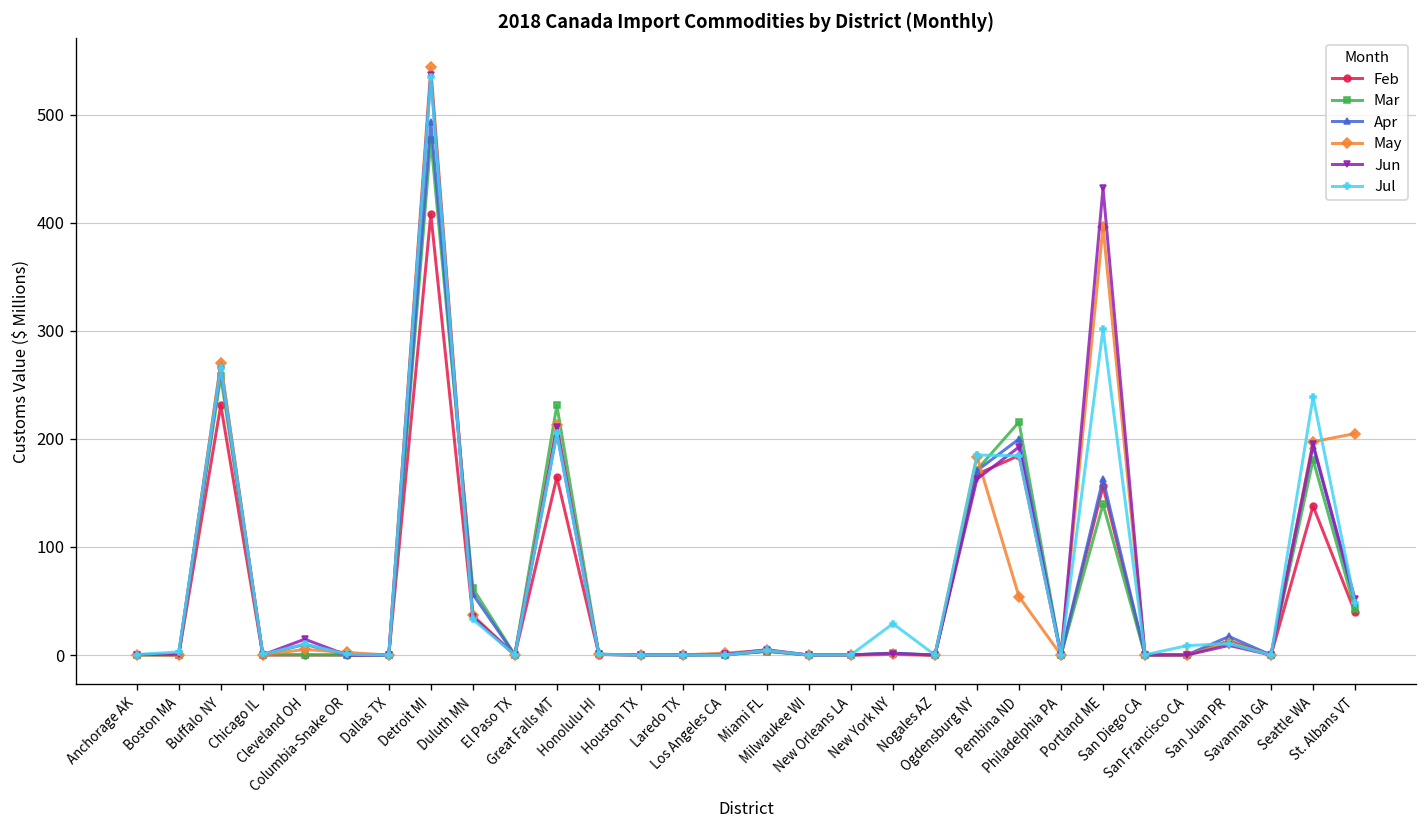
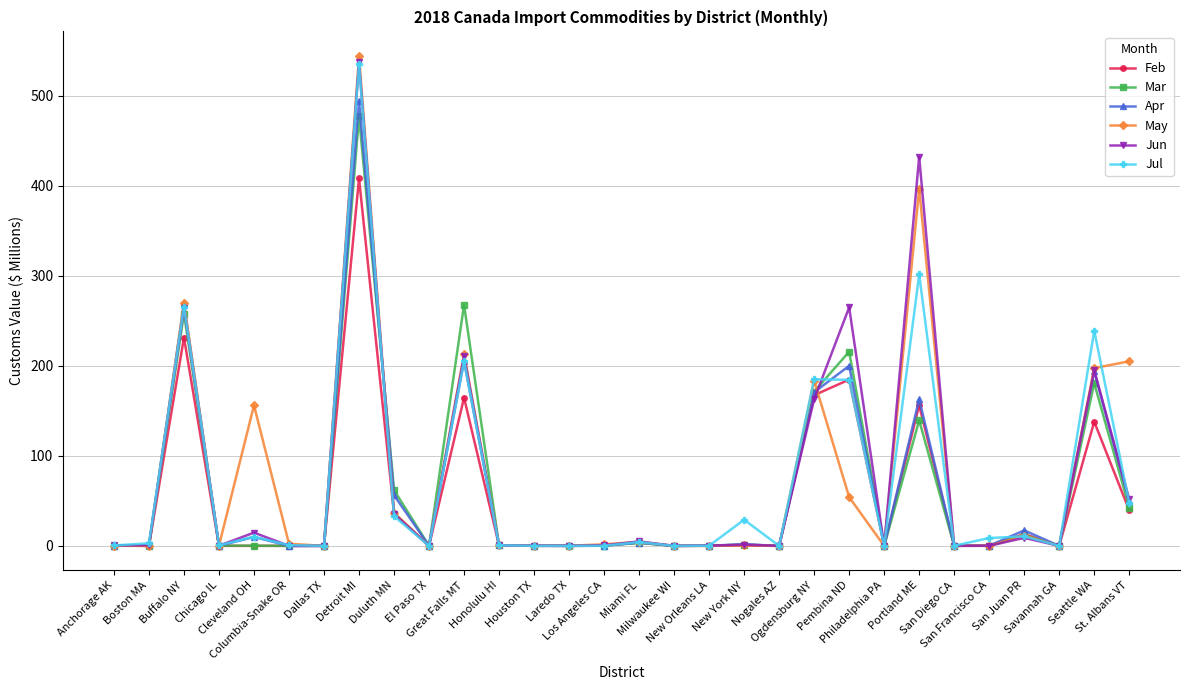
  {
    "Feb": {
      "Buffalo NY": 230,
      "Detroit MI": 410,
      "Great Falls MT": 160,
      "Ogdensburg NY": 170,
      "Portland ME": 160,
      "Seattle WA": 140,
      "St. Albans VT": 40
    },
    "Mar": {
      "Buffalo NY": 260,
      "Detroit MI": 480,
      "Duluth MN": 60,
-     "Great Falls MT": 230,
+     "Great Falls MT": 270,
      "Pembina ND": 220,
      "Portland ME": 140,
      "Seattle WA": 180,
      "St. Albans VT": 40
    },
    "Apr": {
      "Detroit MI": 490,
      "Duluth MN": 60,
      "Pembina ND": 200,
      "Portland ME": 160,
      "San Juan PR": 20
    },
    "May": {
-     "Cleveland OH": 10,
+     "Cleveland OH": 160,
      "Detroit MI": 540,
      "Pembina ND": 50,
      "Portland ME": 400,
      "St. Albans VT": 200
    },
    "Jun": {
      "Cleveland OH": 10,
      "Ogdensburg NY": 160,
-     "Pembina ND": 190,
+     "Pembina ND": 260,
      "Portland ME": 430
    },
    "Jul": {
      "New York NY": 30,
      "Portland ME": 300,
      "San Francisco CA": 10,
      "Seattle WA": 240
    }
  }
